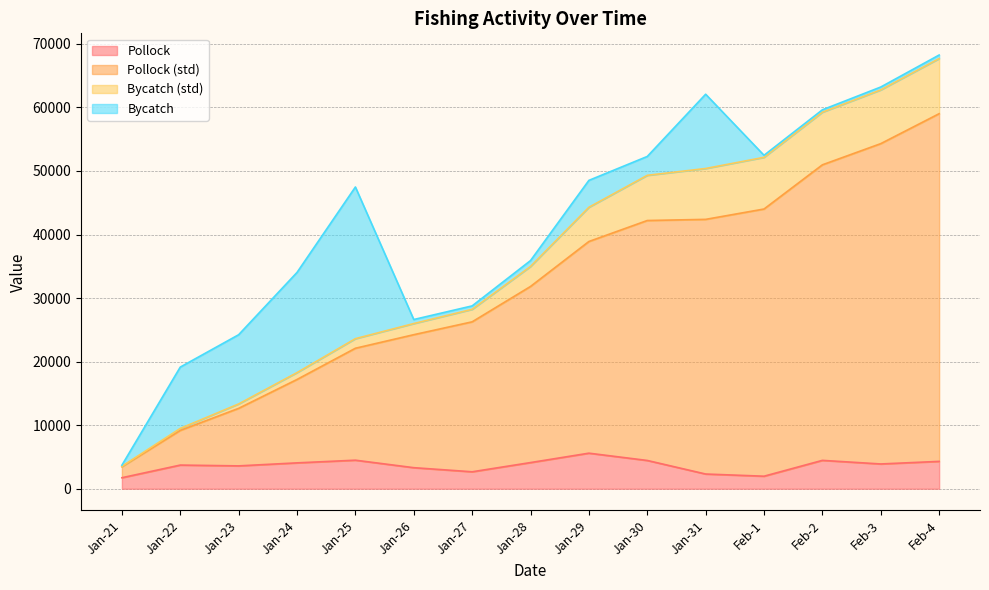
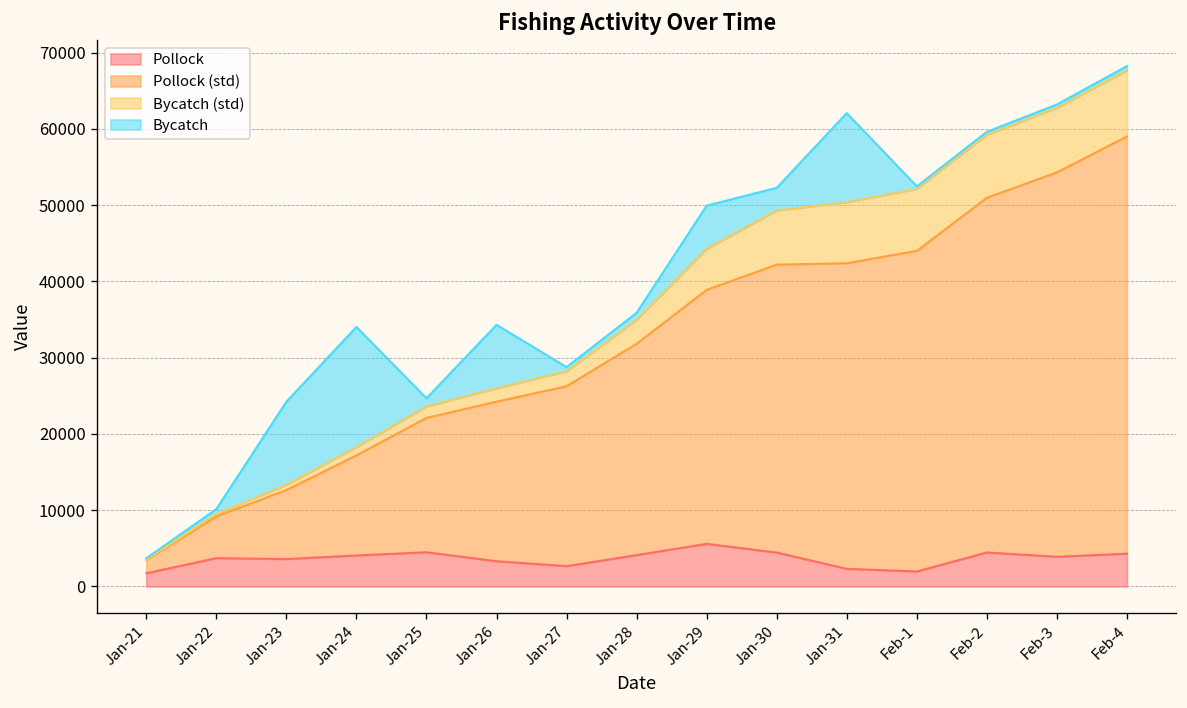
  {
    "Bycatch": {
-     "Jan-22": 10000,
+     "Jan-22": 1000,
      "Jan-23": 11000,
      "Jan-24": 16000,
-     "Jan-25": 24000,
-     "Jan-26": 1000,
+     "Jan-25": 1000,
+     "Jan-26": 8000,
      "Jan-27": 1000,
      "Jan-28": 1000,
-     "Jan-29": 4000,
+     "Jan-29": 6000,
      "Jan-30": 3000,
      "Jan-31": 12000,
      "Feb-3": 0,
      "Feb-4": 1000
    }
  }
